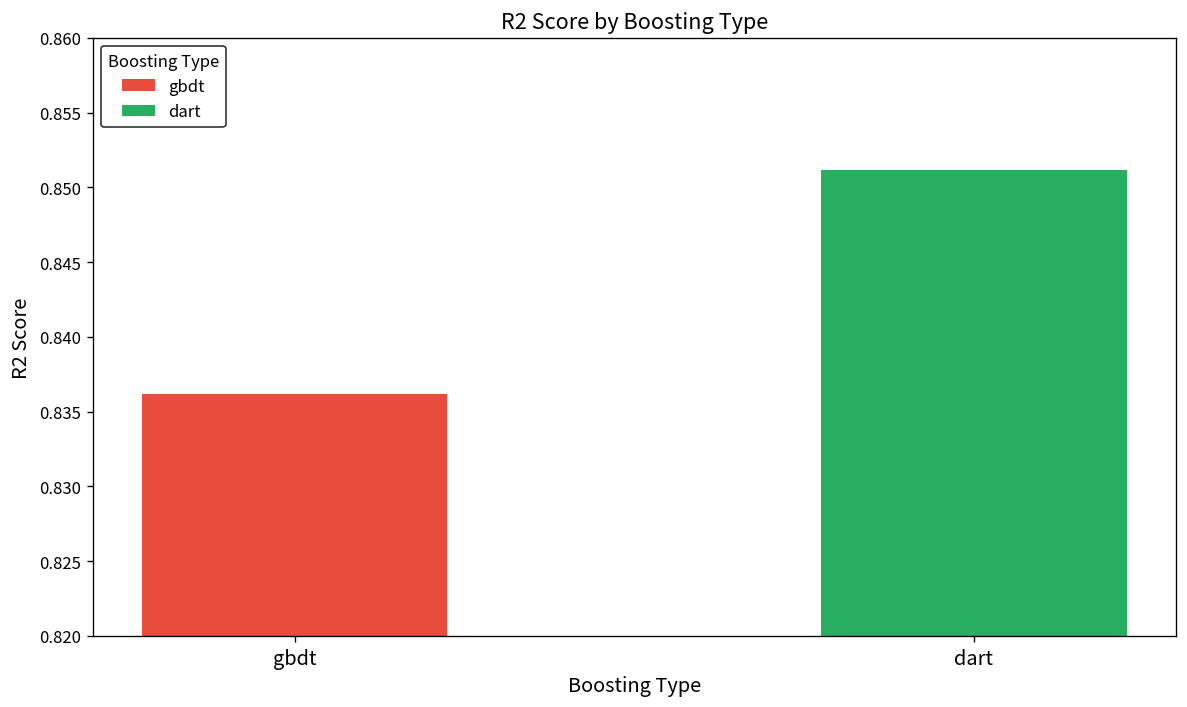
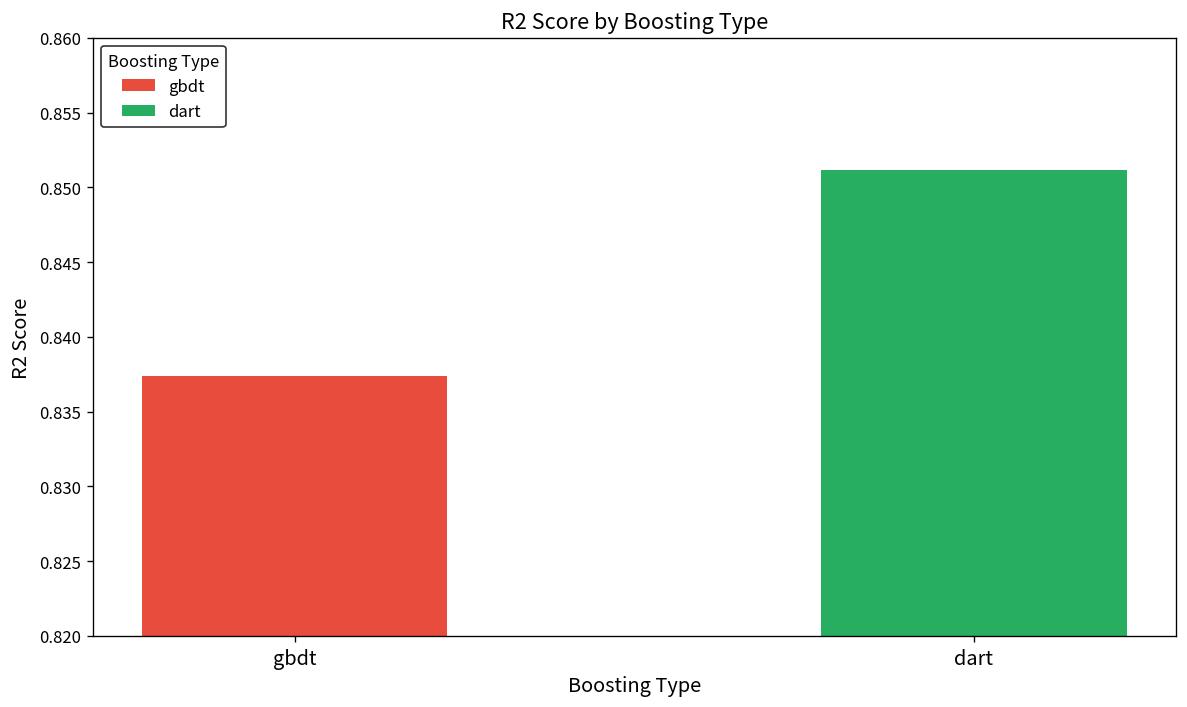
  {
-   "gbdt": 0.8362,
+   "gbdt": 0.8374,
    "dart": 0.8511
  }
